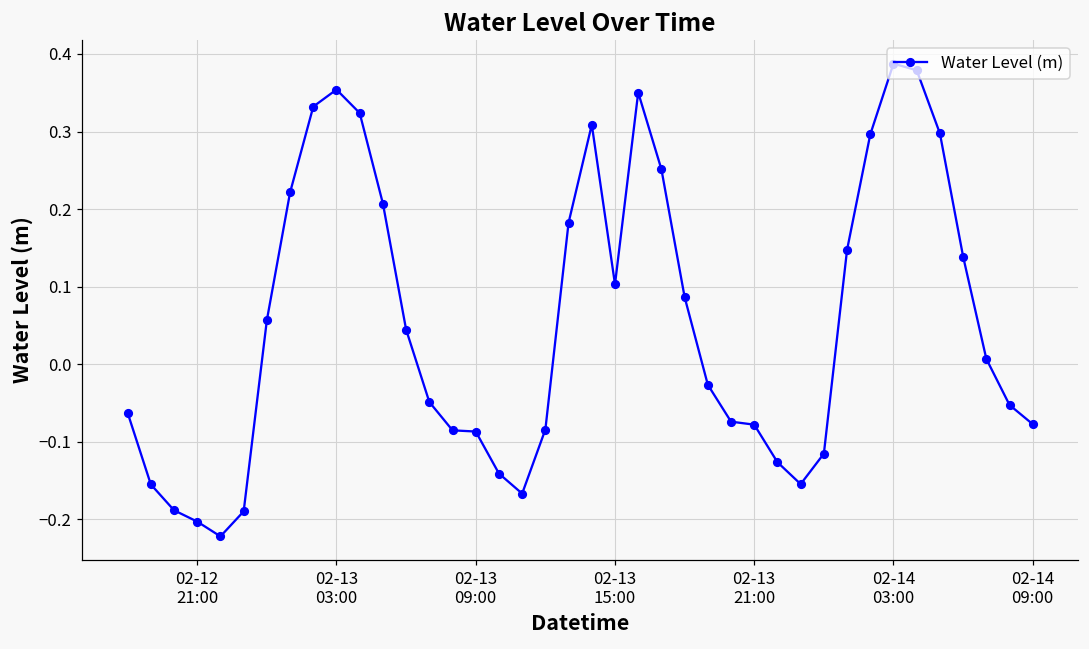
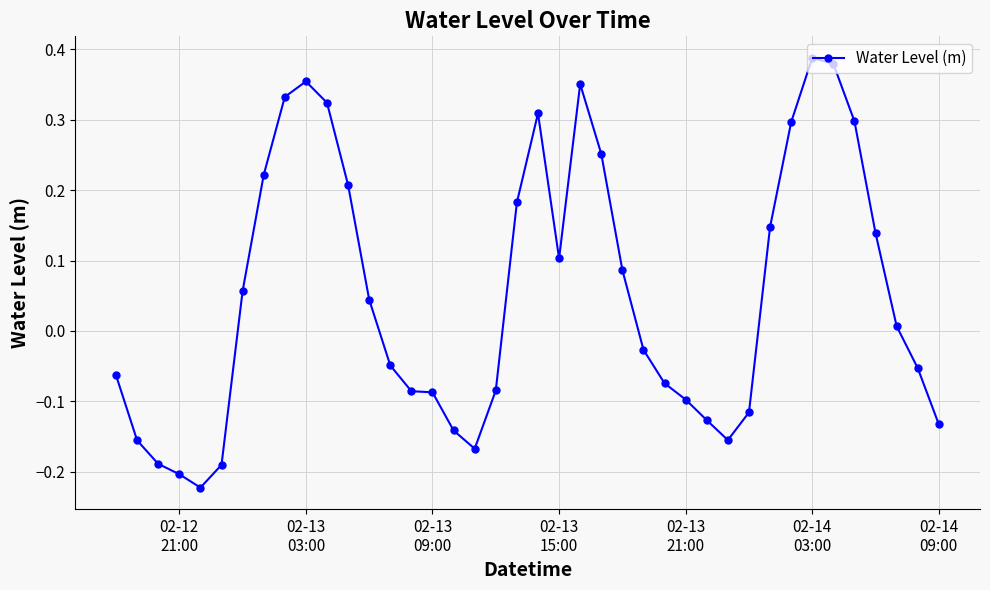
  {
    "02-12 21:00": -0.20,
    "02-13 03:00": 0.35,
    "02-13 09:00": -0.09,
    "02-13 15:00": 0.10,
-   "02-13 21:00": -0.08,
-   "02-14 09:00": -0.08
+   "02-13 21:00": -0.10,
+   "02-14 09:00": -0.13
  }
